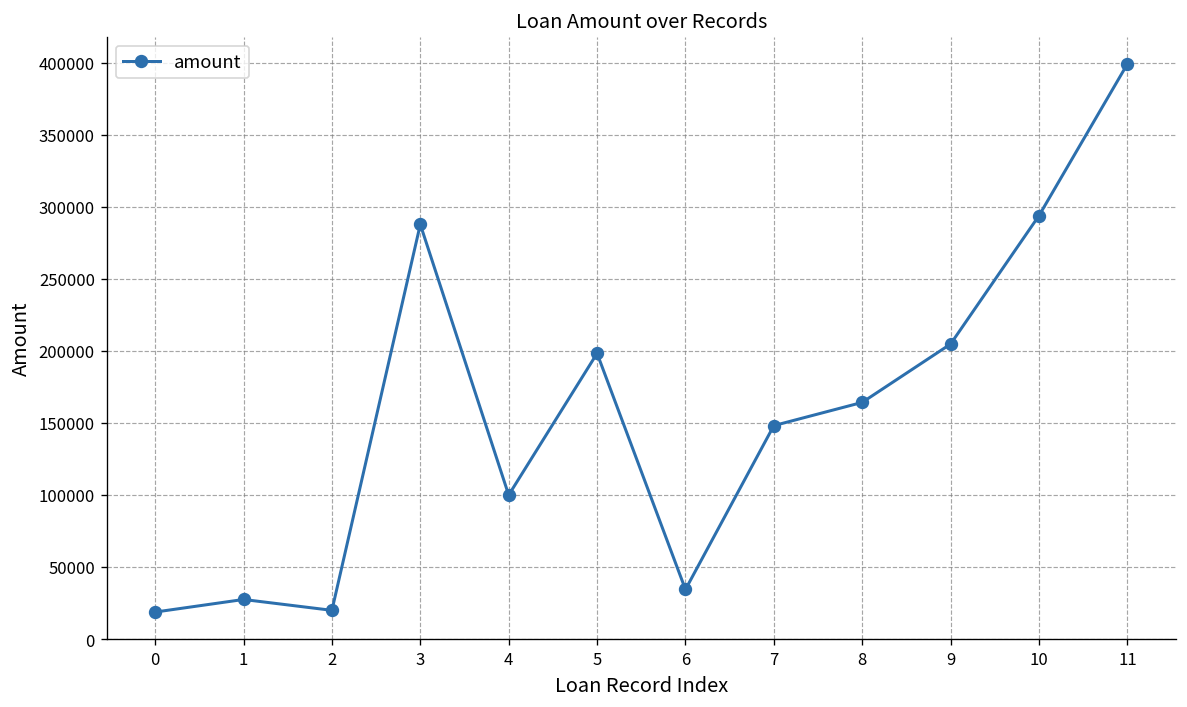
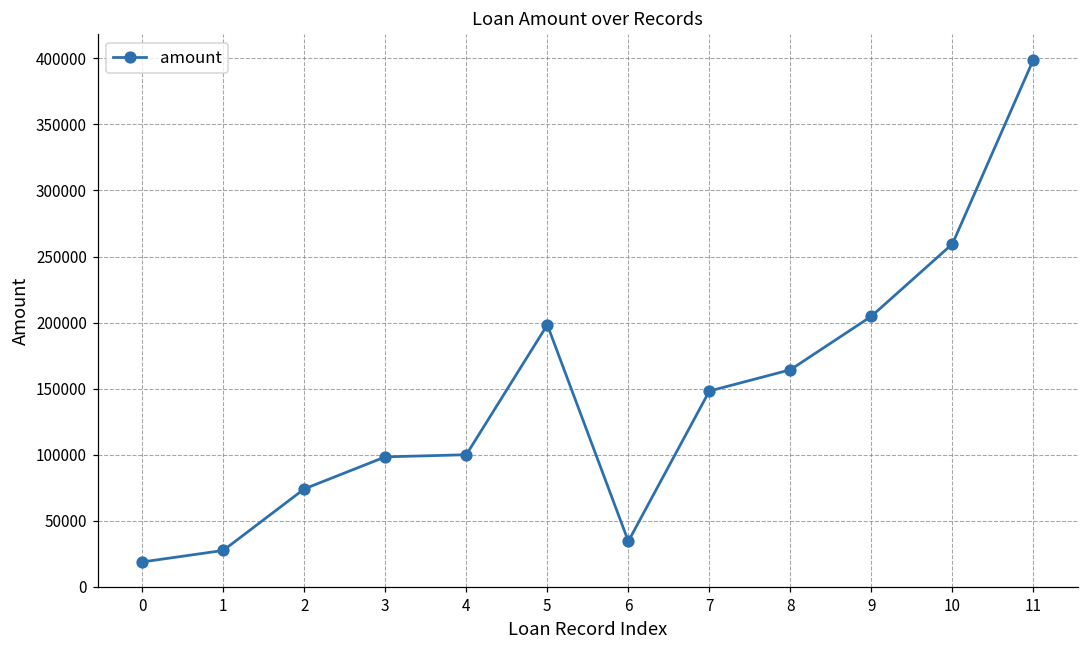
  {
    "0": 19000,
    "1": 27000,
-   "2": 20000,
-   "3": 288000,
+   "2": 74000,
+   "3": 98000,
    "4": 100000,
    "5": 198000,
    "6": 34000,
    "7": 148000,
    "8": 164000,
    "9": 205000,
-   "10": 294000,
+   "10": 260000,
    "11": 399000
  }
